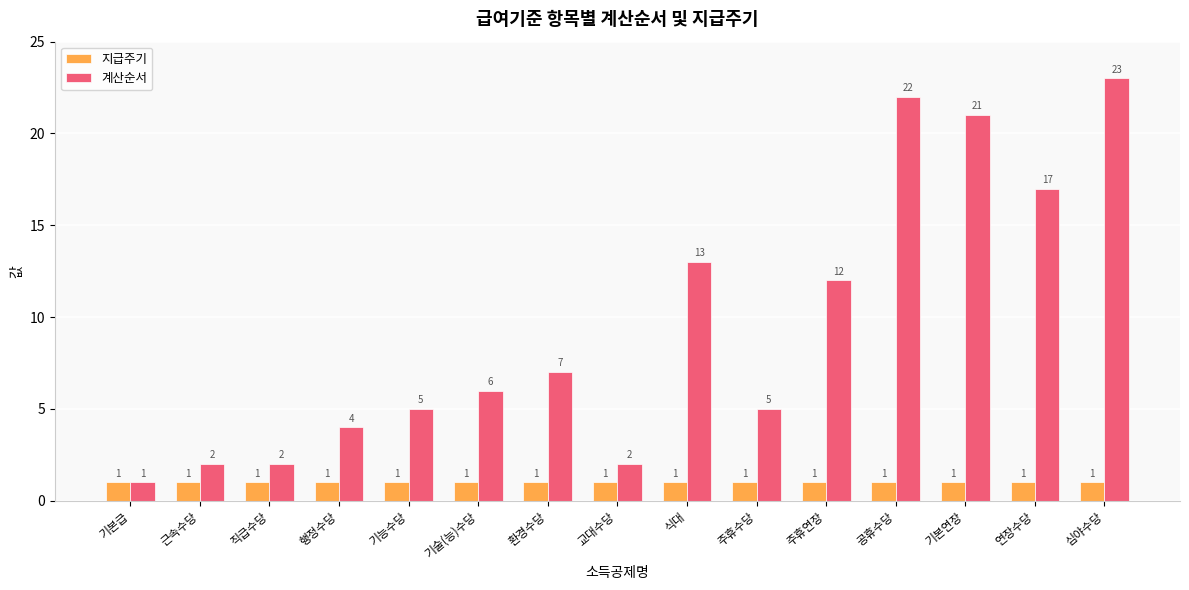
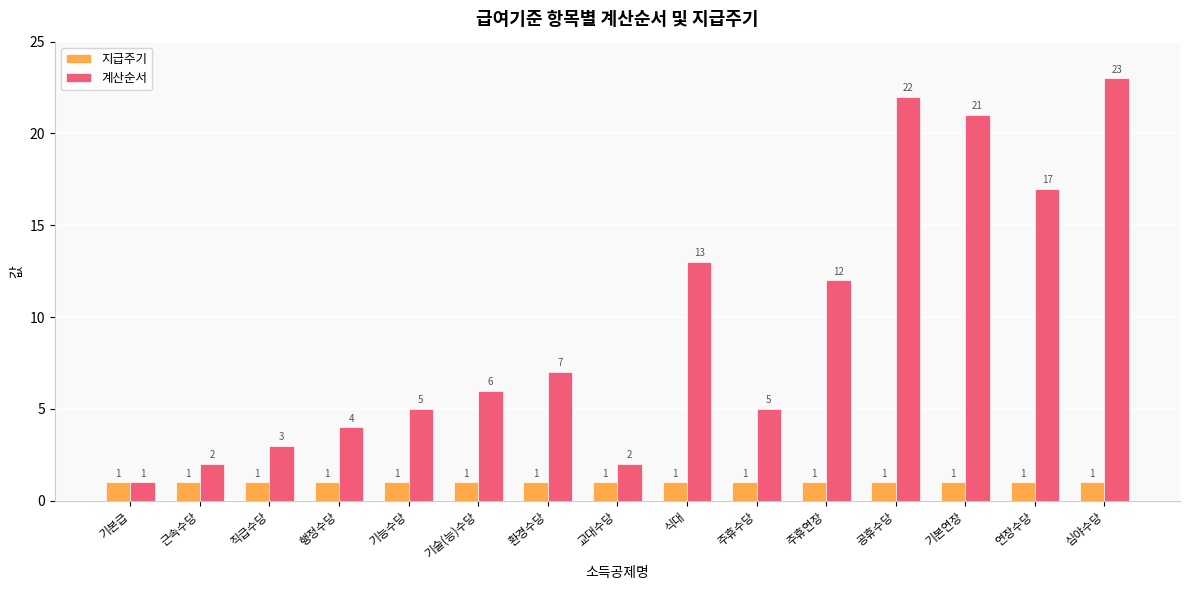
  {
    "지급주기": {
      "기본급": 1,
      "근속수당": 1,
      "직급수당": 1,
      "행정수당": 1,
      "기능수당": 1,
      "기술(능)수당": 1,
      "환경수당": 1,
      "교대수당": 1,
      "식대": 1,
      "주휴수당": 1,
      "주휴연장": 1,
      "공휴수당": 1,
      "기본연장": 1,
      "연장수당": 1,
      "심야수당": 1
    },
    "계산순서": {
      "기본급": 1,
      "근속수당": 2,
-     "직급수당": 2,
+     "직급수당": 3,
      "행정수당": 4,
      "기능수당": 5,
      "기술(능)수당": 6,
      "환경수당": 7,
      "교대수당": 2,
      "식대": 13,
      "주휴수당": 5,
      "주휴연장": 12,
      "공휴수당": 22,
      "기본연장": 21,
      "연장수당": 17,
      "심야수당": 23
    }
  }
